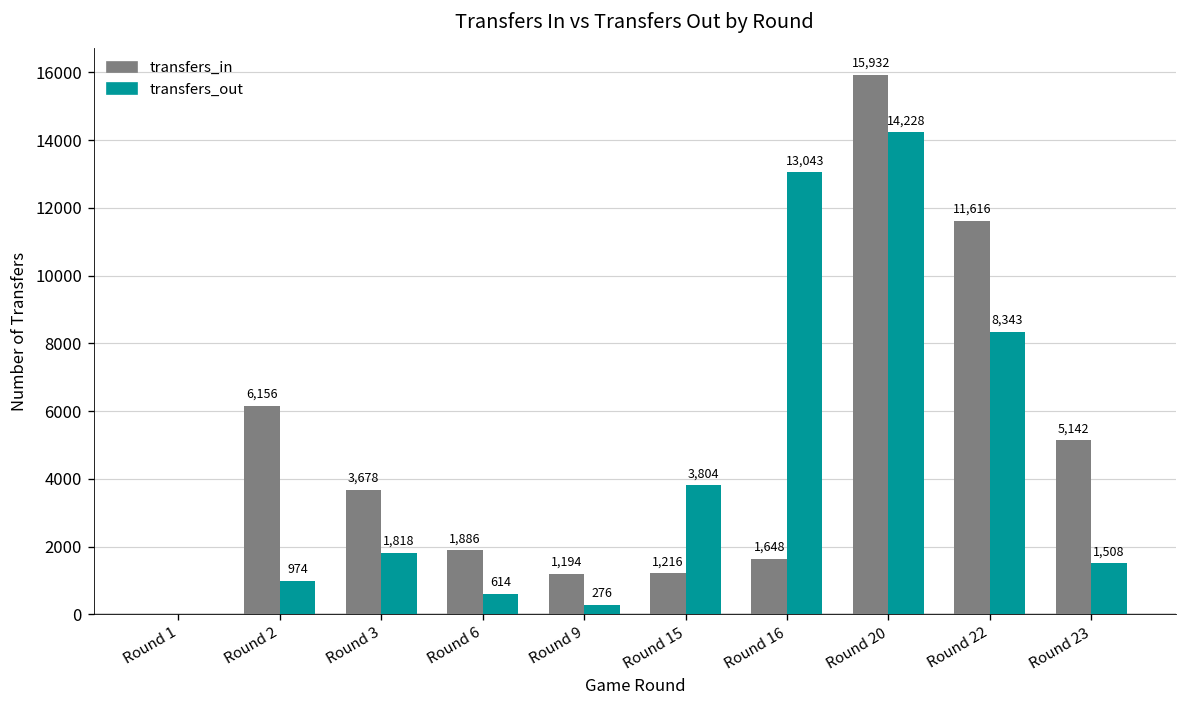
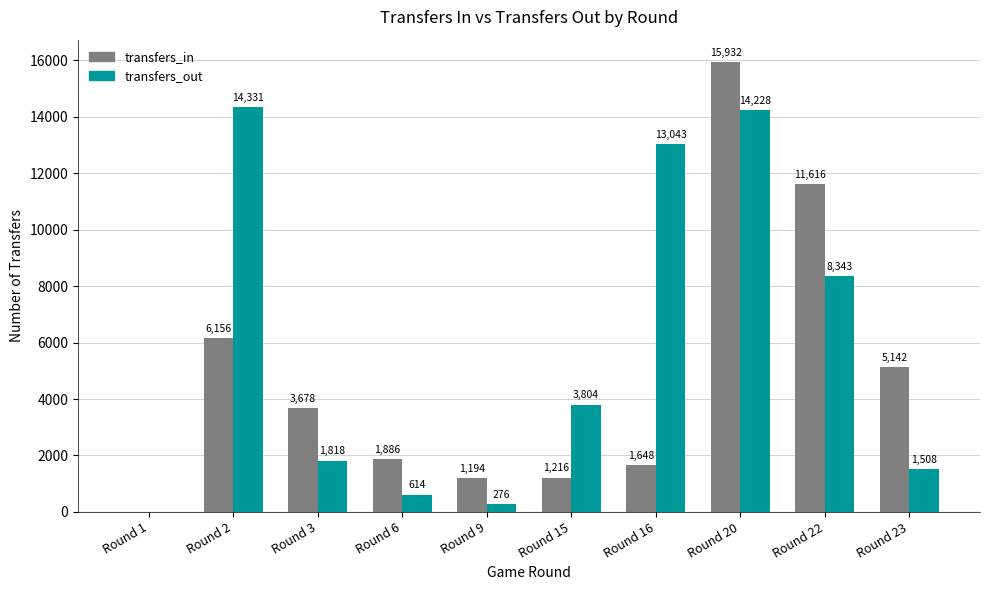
  {
    "transfers_in": {
      "Round 2": "6,156",
      "Round 3": "3,678",
      "Round 6": "1,886",
      "Round 9": "1,194",
      "Round 15": "1,216",
      "Round 16": "1,648",
      "Round 20": "15,932",
      "Round 22": "11,616",
      "Round 23": "5,142"
    },
    "transfers_out": {
-     "Round 2": "974",
+     "Round 2": "14,331",
      "Round 3": "1,818",
      "Round 6": "614",
      "Round 9": "276",
      "Round 15": "3,804",
      "Round 16": "13,043",
      "Round 20": "14,228",
      "Round 22": "8,343",
      "Round 23": "1,508"
    }
  }
